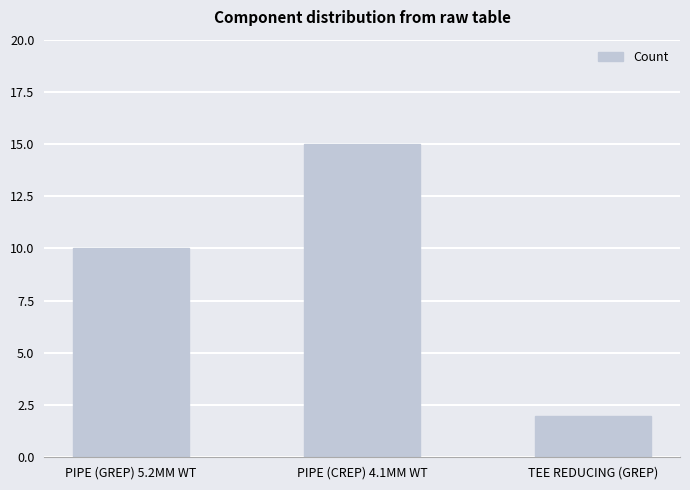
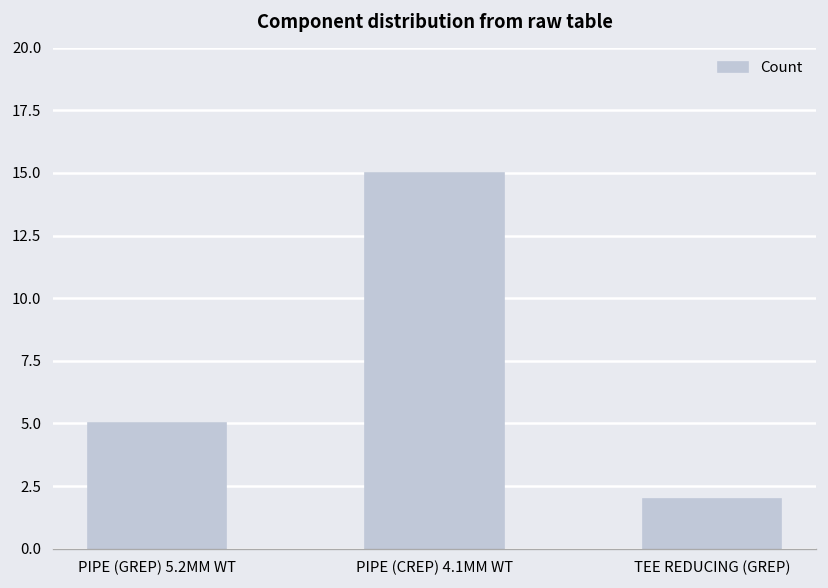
  {
-   "PIPE (GREP) 5.2MM WT": 10,
+   "PIPE (GREP) 5.2MM WT": 5,
    "PIPE (CREP) 4.1MM WT": 15,
    "TEE REDUCING (GREP)": 2
  }
